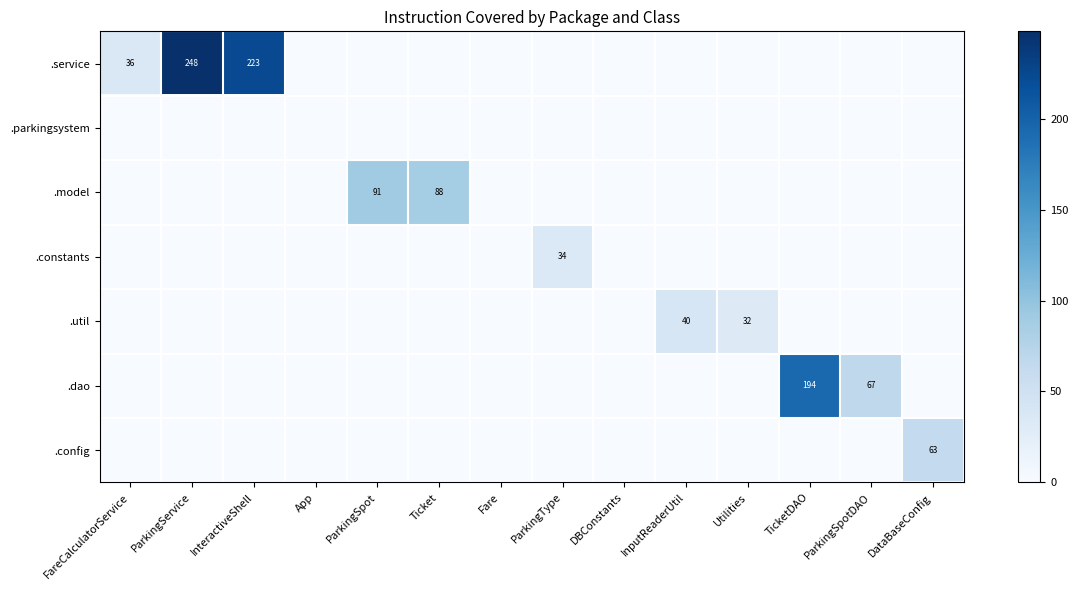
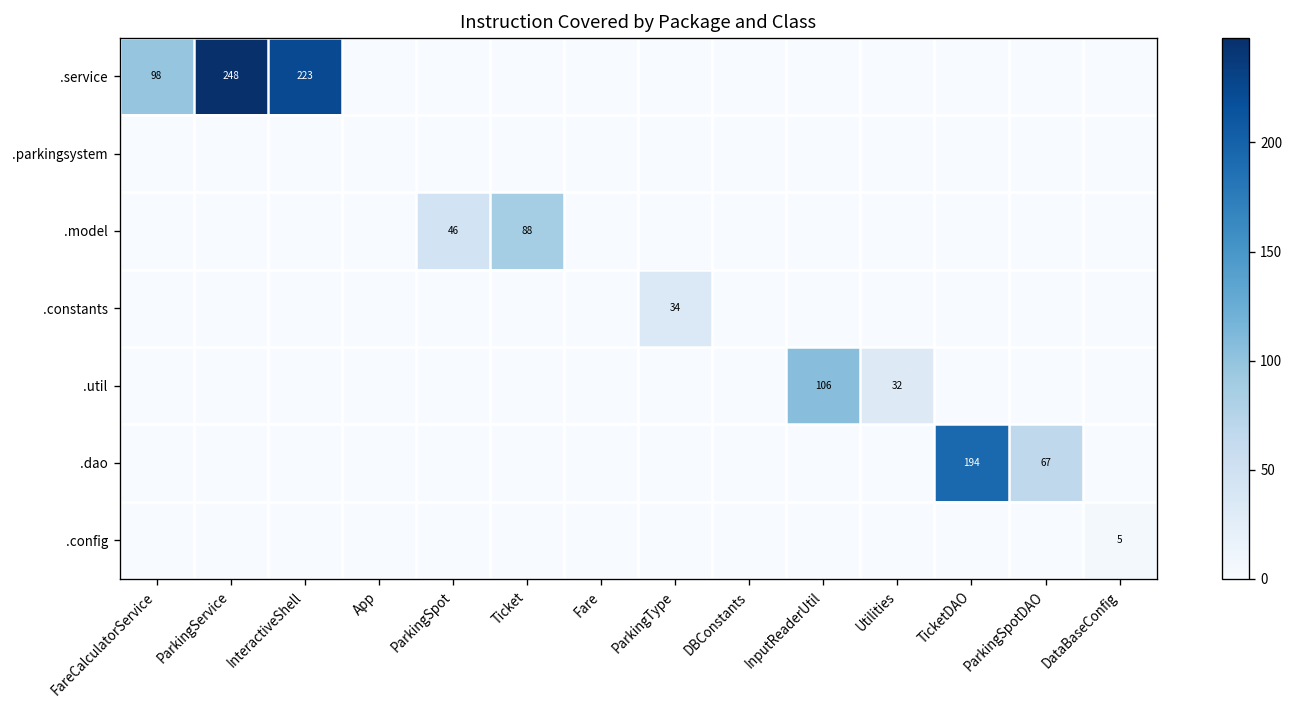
  {
    ".service": {
-     "FareCalculatorService": 36,
+     "FareCalculatorService": 98,
      "ParkingService": 248,
      "InteractiveShell": 223
    },
    ".model": {
-     "ParkingSpot": 91,
+     "ParkingSpot": 46,
      "Ticket": 88
    },
    ".constants": {
      "ParkingType": 34
    },
    ".util": {
-     "InputReaderUtil": 40,
+     "InputReaderUtil": 106,
      "Utilities": 32
    },
    ".dao": {
      "TicketDAO": 194,
      "ParkingSpotDAO": 67
    },
    ".config": {
-     "DataBaseConfig": 63
+     "DataBaseConfig": 5
    }
  }
